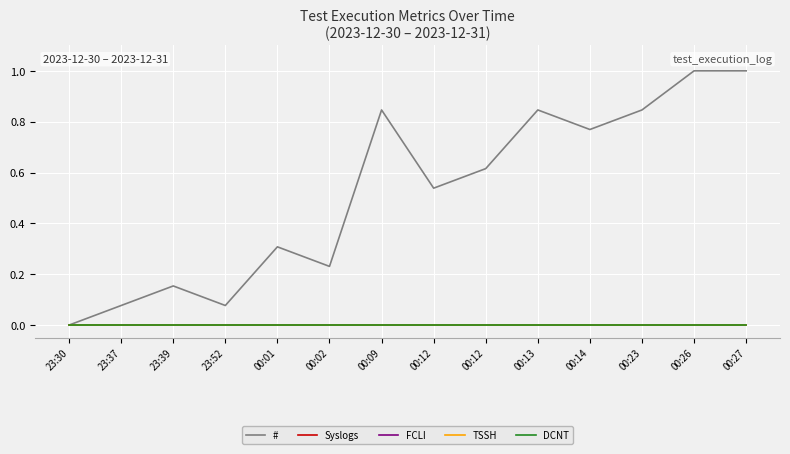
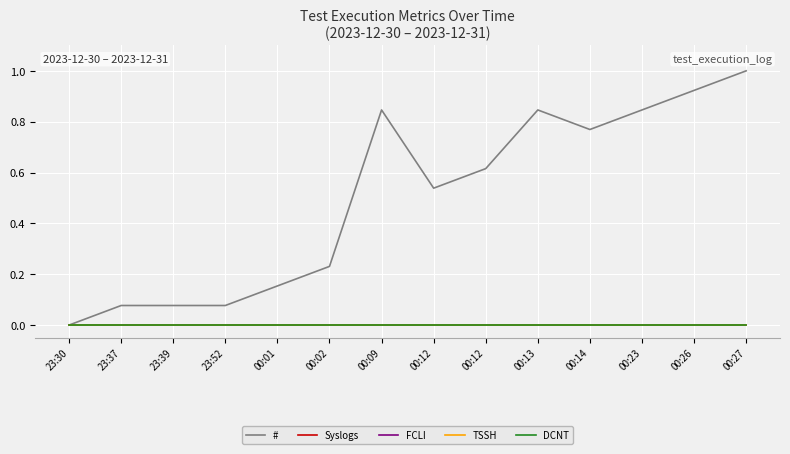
  {
    "#": {
      "23:37": 0.08,
-     "23:39": 0.15,
+     "23:39": 0.08,
      "23:52": 0.08,
-     "00:01": 0.31,
+     "00:01": 0.15,
      "00:02": 0.23,
      "00:09": 0.85,
      "00:13": 0.85,
      "00:14": 0.77,
      "00:23": 0.85,
-     "00:26": 1.00,
+     "00:26": 0.92,
      "00:27": 1.00
    },
    "DCNT": {
      "23:37": 0.00,
      "23:39": 0.00,
      "23:52": 0.00,
      "00:01": 0.00,
      "00:02": 0.00,
      "00:09": 0.00,
      "00:13": 0.00,
      "00:14": 0.00,
      "00:23": 0.00,
      "00:26": 0.00,
      "00:27": 0.00
    }
  }
